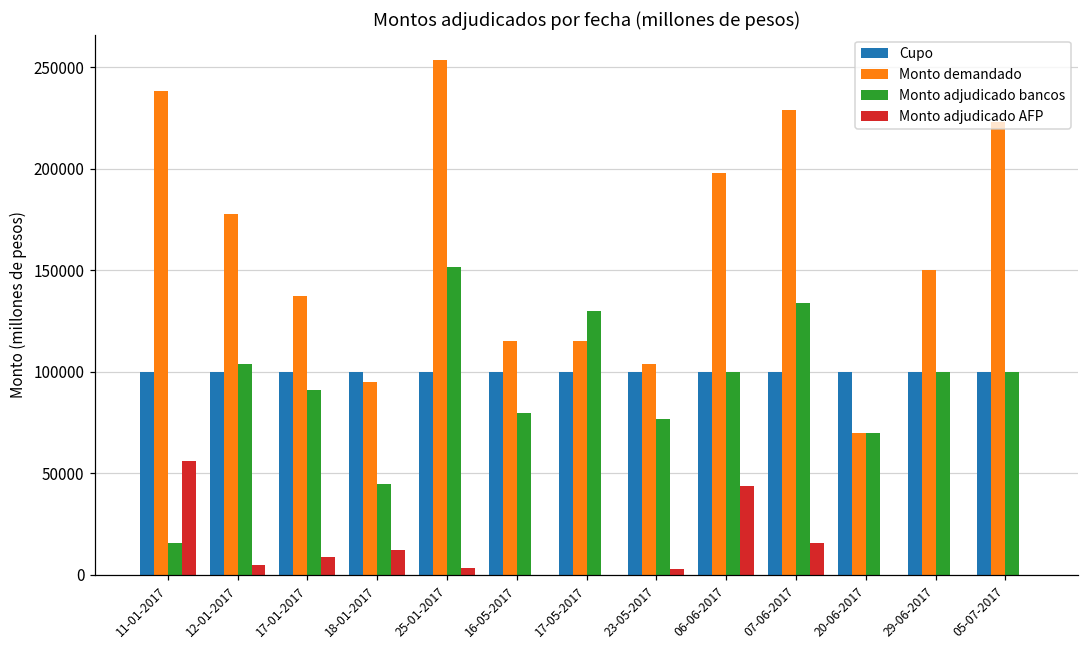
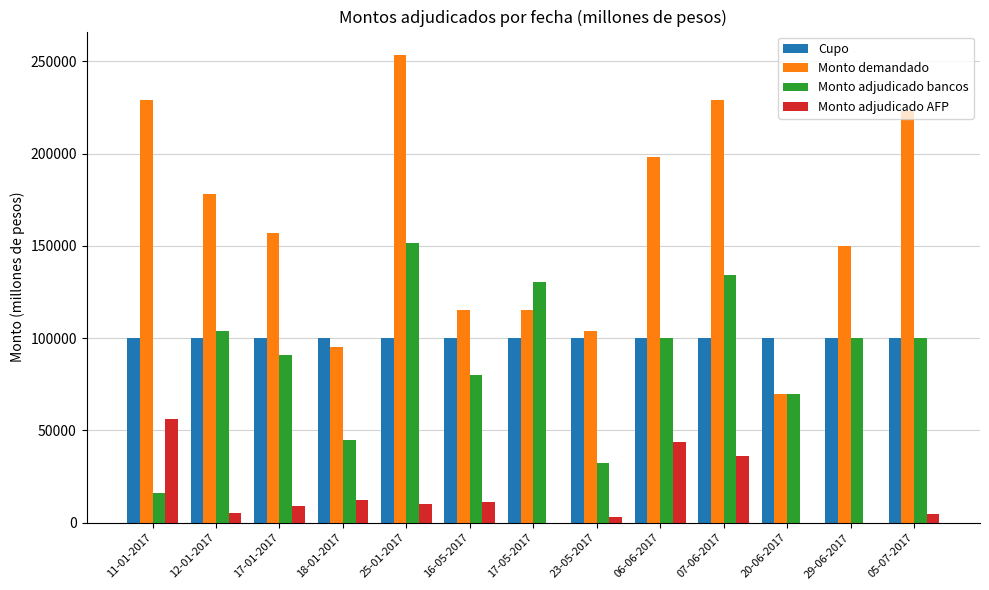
  {
    "Cupo": {
      "11-01-2017": 100000,
      "12-01-2017": 100000,
      "17-01-2017": 100000,
      "18-01-2017": 100000,
      "25-01-2017": 100000,
      "16-05-2017": 100000,
      "17-05-2017": 100000,
      "23-05-2017": 100000,
      "06-06-2017": 100000,
      "07-06-2017": 100000,
      "20-06-2017": 100000,
      "29-06-2017": 100000,
      "05-07-2017": 100000
    },
    "Monto demandado": {
-     "11-01-2017": 238000,
+     "11-01-2017": 229000,
      "12-01-2017": 178000,
-     "17-01-2017": 137000,
+     "17-01-2017": 157000,
      "18-01-2017": 95000,
      "25-01-2017": 253000,
      "16-05-2017": 115000,
      "17-05-2017": 115000,
      "23-05-2017": 104000,
      "06-06-2017": 198000,
      "07-06-2017": 229000,
      "20-06-2017": 70000,
      "29-06-2017": 150000
    },
    "Monto adjudicado bancos": {
      "11-01-2017": 16000,
      "12-01-2017": 104000,
      "17-01-2017": 91000,
      "18-01-2017": 45000,
      "25-01-2017": 152000,
      "16-05-2017": 80000,
      "17-05-2017": 130000,
-     "23-05-2017": 77000,
+     "23-05-2017": 33000,
      "06-06-2017": 100000,
      "07-06-2017": 134000,
      "20-06-2017": 70000,
      "29-06-2017": 100000,
      "05-07-2017": 100000
    },
    "Monto adjudicado AFP": {
      "11-01-2017": 56000,
      "12-01-2017": 5000,
      "17-01-2017": 9000,
      "18-01-2017": 12000,
-     "25-01-2017": 3000,
-     "16-05-2017": 0,
+     "25-01-2017": 10000,
+     "16-05-2017": 11000,
      "17-05-2017": 0,
      "23-05-2017": 3000,
      "06-06-2017": 44000,
-     "07-06-2017": 16000,
+     "07-06-2017": 36000,
      "20-06-2017": 0,
      "29-06-2017": 0,
-     "05-07-2017": 0
+     "05-07-2017": 5000
    }
  }
